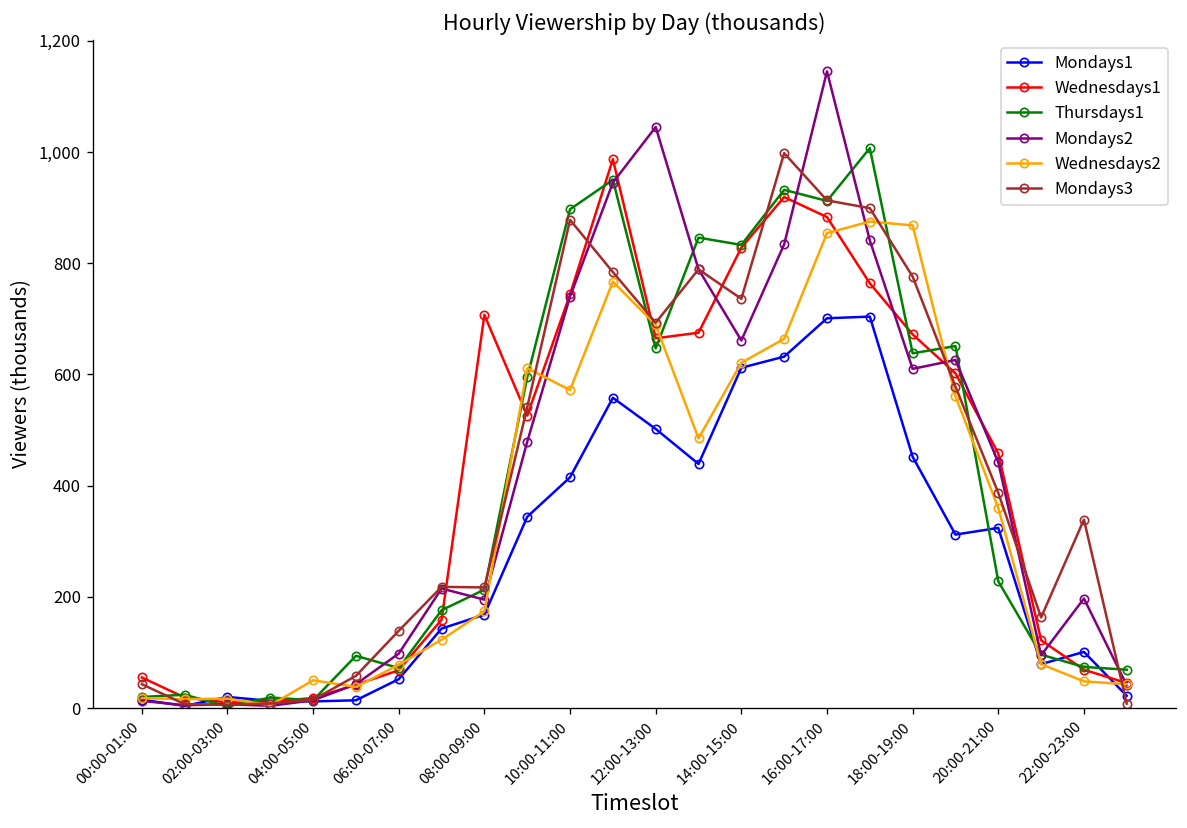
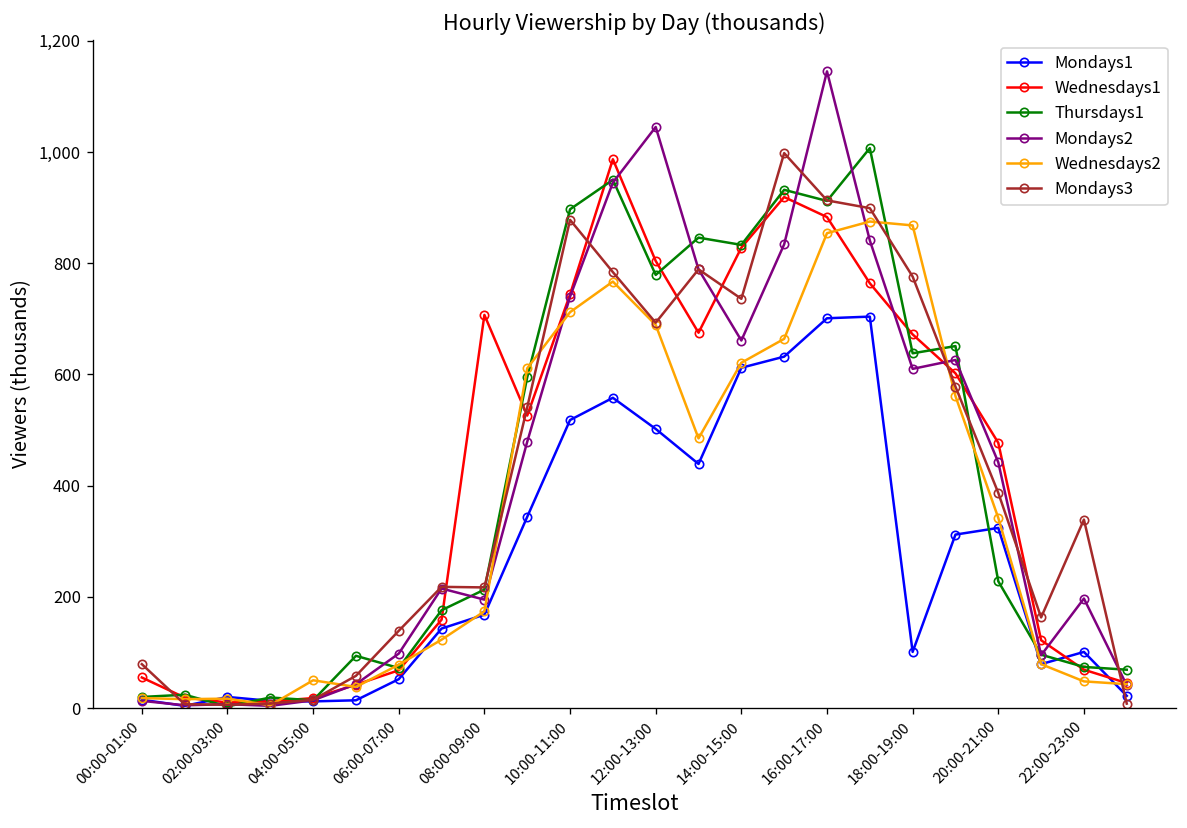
  {
    "Mondays1": {
      "06:00-07:00": "50",
      "08:00-09:00": "170",
-     "10:00-11:00": "420",
+     "10:00-11:00": "520",
      "12:00-13:00": "500",
      "14:00-15:00": "610",
      "16:00-17:00": "700",
-     "18:00-19:00": "450",
+     "18:00-19:00": "100",
      "20:00-21:00": "320",
      "22:00-23:00": "100"
    },
    "Wednesdays1": {
      "00:00-01:00": "60",
      "08:00-09:00": "710",
-     "12:00-13:00": "670",
+     "12:00-13:00": "800",
      "16:00-17:00": "880",
      "18:00-19:00": "670",
-     "20:00-21:00": "460"
+     "20:00-21:00": "480"
    },
    "Thursdays1": {
      "10:00-11:00": "900",
-     "12:00-13:00": "650",
+     "12:00-13:00": "780",
      "18:00-19:00": "640",
      "20:00-21:00": "230"
    },
    "Mondays2": {
      "06:00-07:00": "100",
      "08:00-09:00": "200",
      "12:00-13:00": "1,050",
      "14:00-15:00": "660",
      "16:00-17:00": "1,150",
      "18:00-19:00": "610",
      "20:00-21:00": "440",
      "22:00-23:00": "200"
    },
    "Wednesdays2": {
      "04:00-05:00": "50",
      "06:00-07:00": "80",
      "08:00-09:00": "170",
-     "10:00-11:00": "570",
+     "10:00-11:00": "710",
      "14:00-15:00": "620",
      "16:00-17:00": "850",
      "18:00-19:00": "870",
-     "20:00-21:00": "360",
+     "20:00-21:00": "340",
      "22:00-23:00": "50"
    },
    "Mondays3": {
-     "00:00-01:00": "40",
+     "00:00-01:00": "80",
      "06:00-07:00": "140",
      "10:00-11:00": "880",
      "14:00-15:00": "740",
      "18:00-19:00": "780",
      "20:00-21:00": "390",
      "22:00-23:00": "340"
    }
  }
